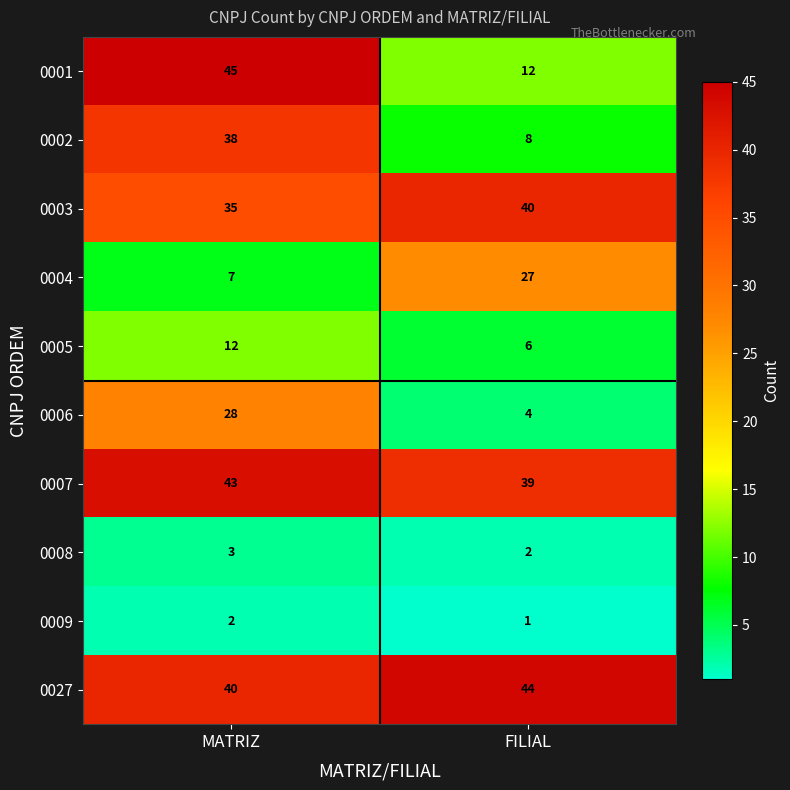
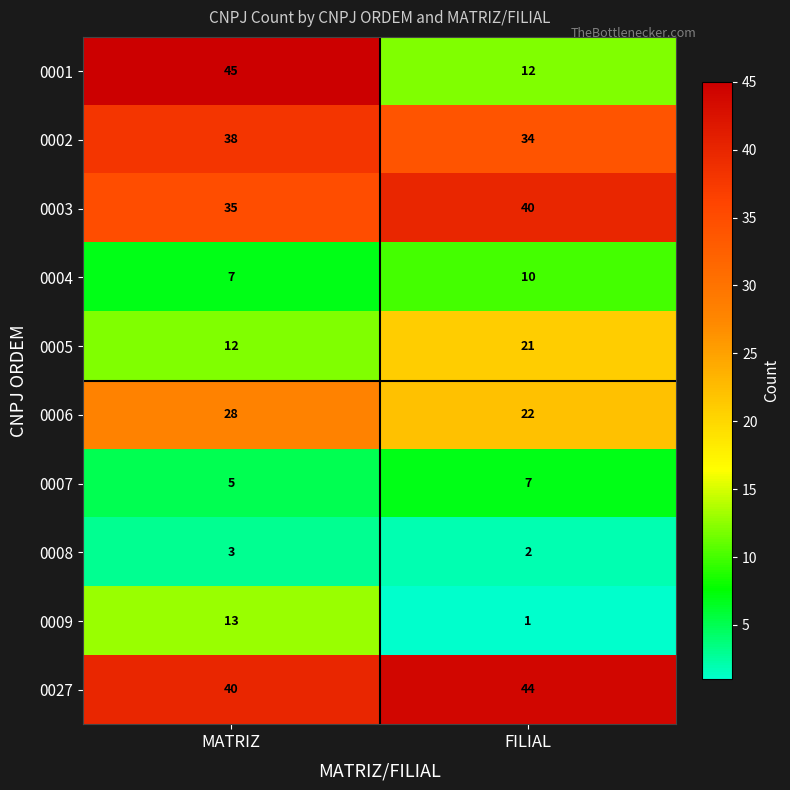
  {
    "0001": {
      "MATRIZ": 45,
      "FILIAL": 12
    },
    "0002": {
      "MATRIZ": 38,
-     "FILIAL": 8
+     "FILIAL": 34
    },
    "0003": {
      "MATRIZ": 35,
      "FILIAL": 40
    },
    "0004": {
      "MATRIZ": 7,
-     "FILIAL": 27
+     "FILIAL": 10
    },
    "0005": {
      "MATRIZ": 12,
-     "FILIAL": 6
+     "FILIAL": 21
    },
    "0006": {
      "MATRIZ": 28,
-     "FILIAL": 4
+     "FILIAL": 22
    },
    "0007": {
-     "MATRIZ": 43,
-     "FILIAL": 39
+     "MATRIZ": 5,
+     "FILIAL": 7
    },
    "0008": {
      "MATRIZ": 3,
      "FILIAL": 2
    },
    "0009": {
-     "MATRIZ": 2,
+     "MATRIZ": 13,
      "FILIAL": 1
    },
    "0027": {
      "MATRIZ": 40,
      "FILIAL": 44
    }
  }
